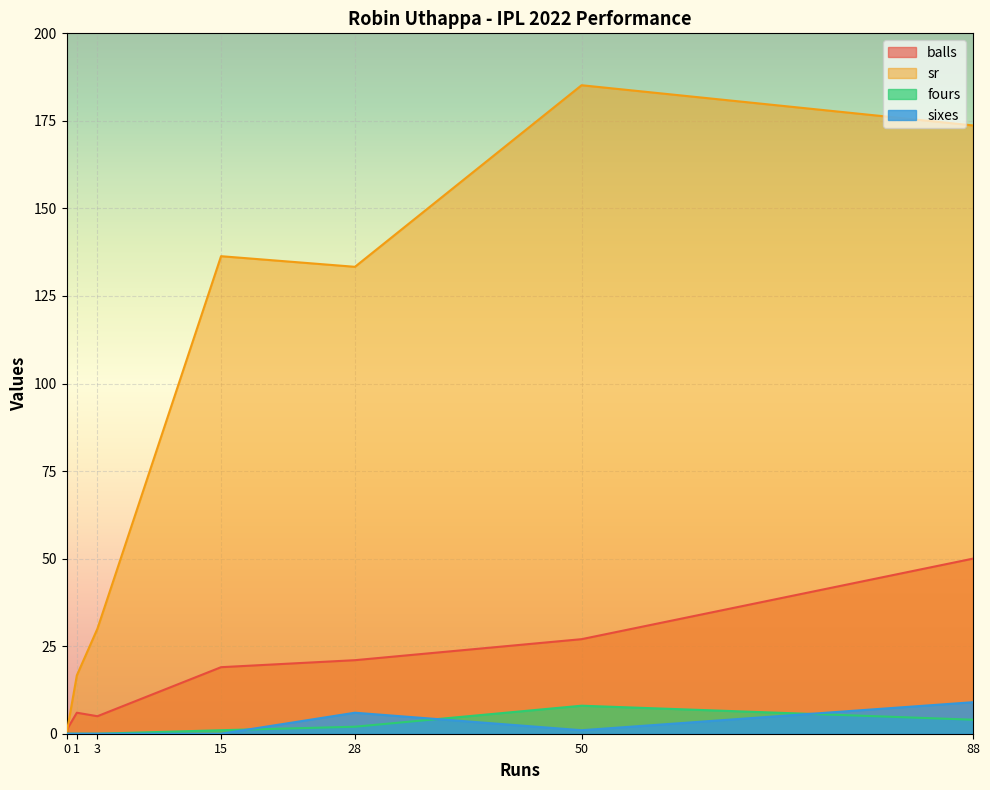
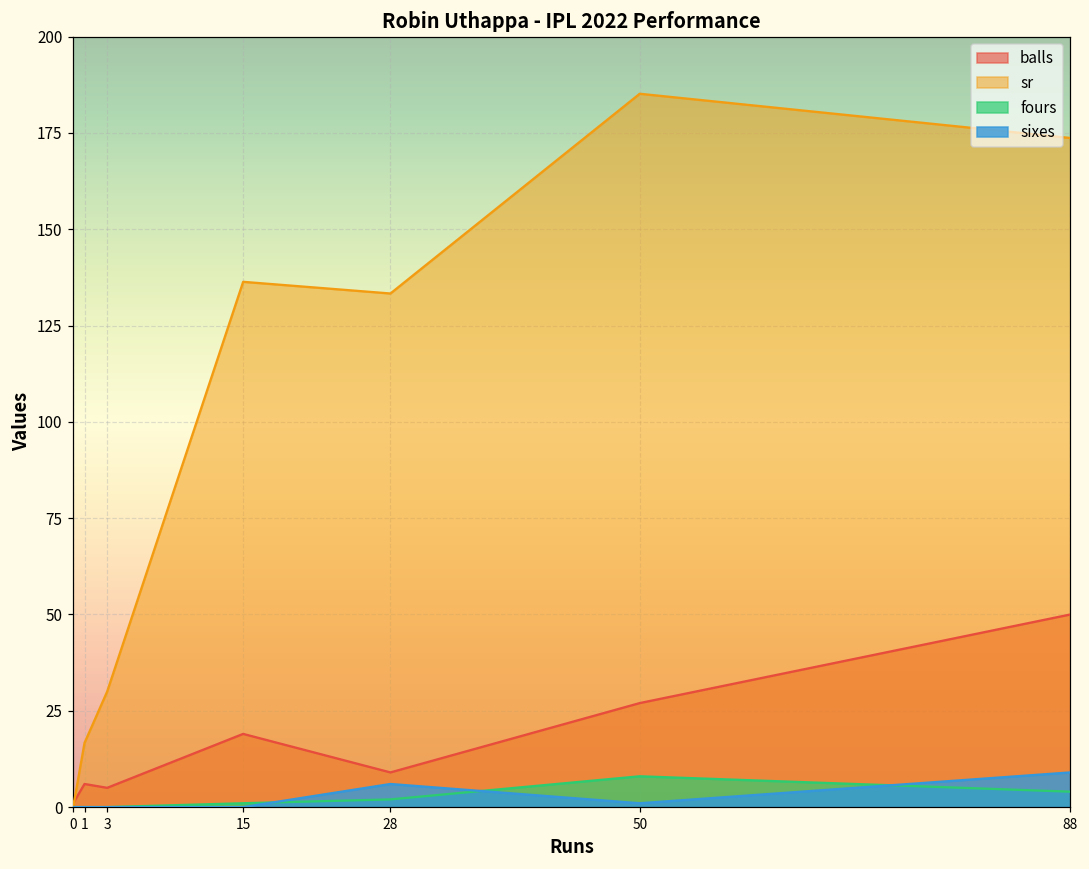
  {
    "balls": {
      "0": 1,
      "1": 6,
      "3": 5,
      "15": 19,
-     "28": 21,
+     "28": 9,
      "50": 27,
      "88": 50
    },
    "sr": {
      "1": 17,
      "3": 30,
      "15": 136,
      "28": 133,
      "50": 185,
      "88": 174
    },
    "fours": {
      "15": 1,
      "28": 2,
      "50": 8,
      "88": 4
    },
    "sixes": {
      "15": 0,
      "28": 6,
      "50": 1,
      "88": 9
    }
  }
